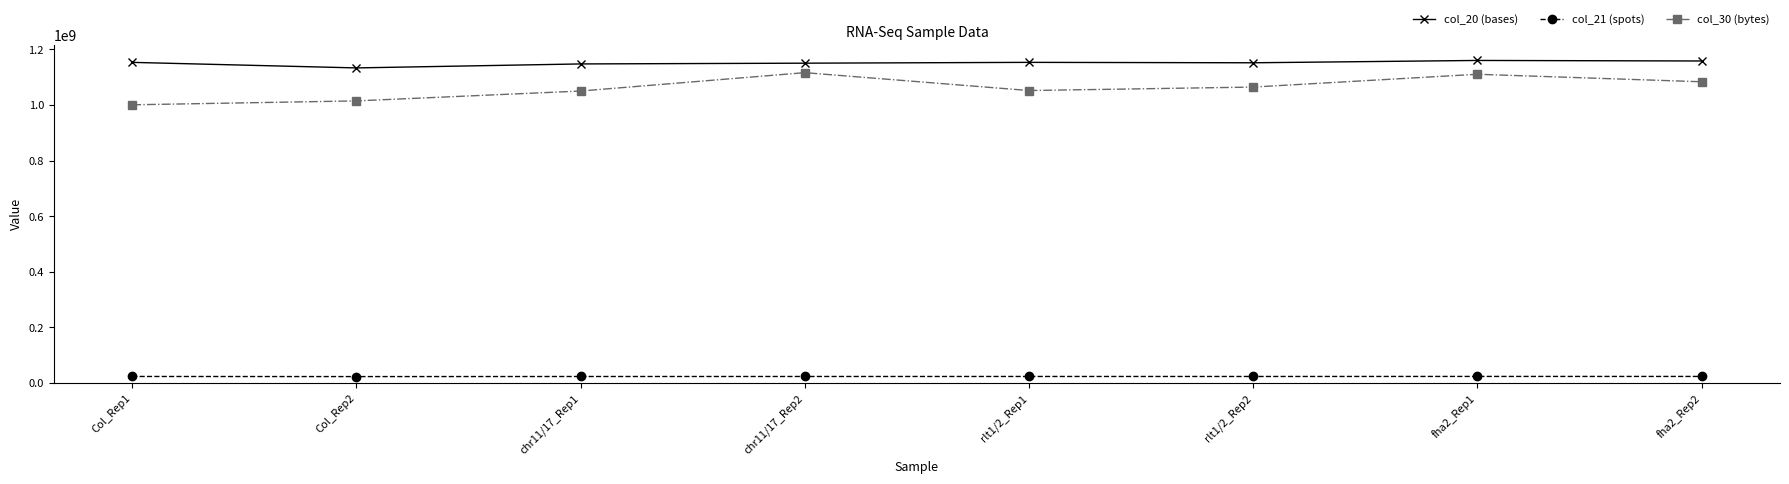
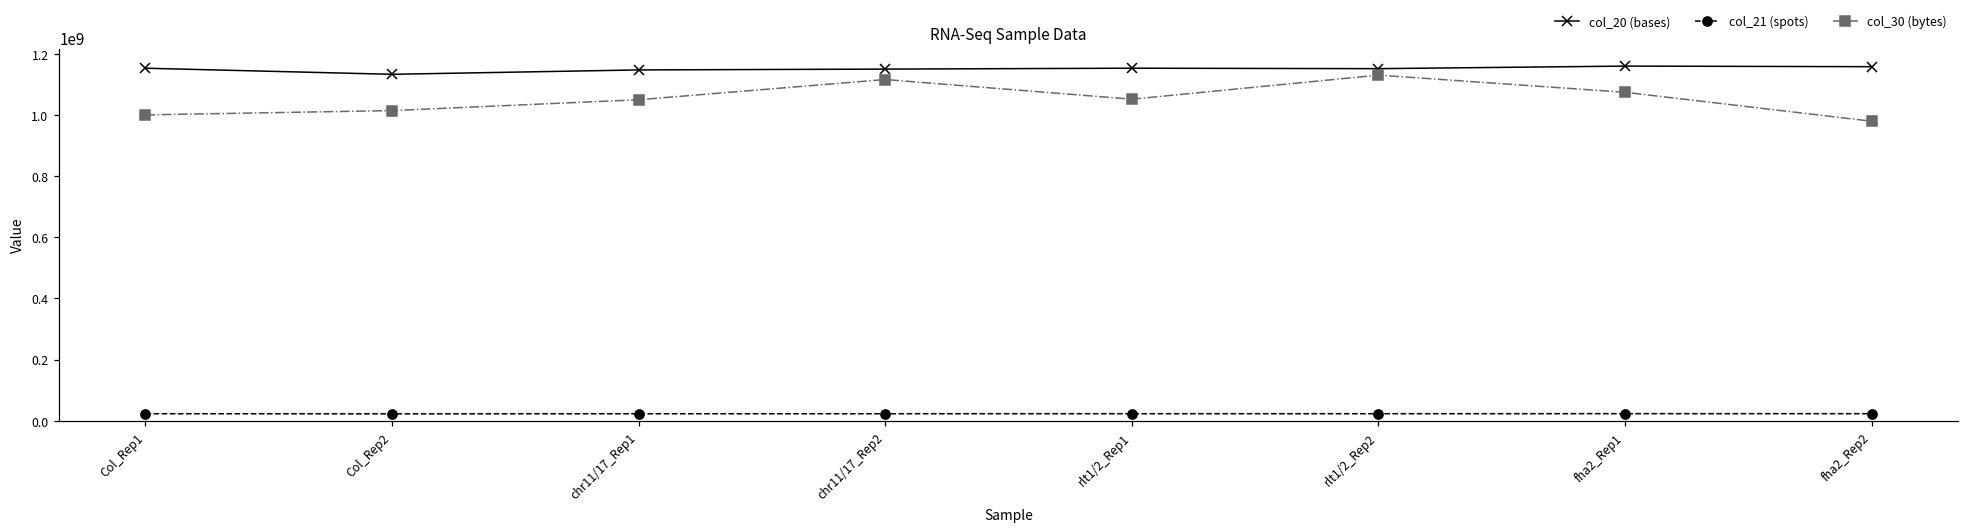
  {
    "col_30 (bytes)": {
      "Col_Rep1": 1000000000,
      "Col_Rep2": 1010000000,
      "chr11/17_Rep1": 1050000000,
      "chr11/17_Rep2": 1120000000,
      "rlt1/2_Rep1": 1050000000,
-     "rlt1/2_Rep2": 1060000000,
-     "fha2_Rep1": 1110000000,
-     "fha2_Rep2": 1080000000
+     "rlt1/2_Rep2": 1130000000,
+     "fha2_Rep1": 1070000000,
+     "fha2_Rep2": 980000000
    }
  }
